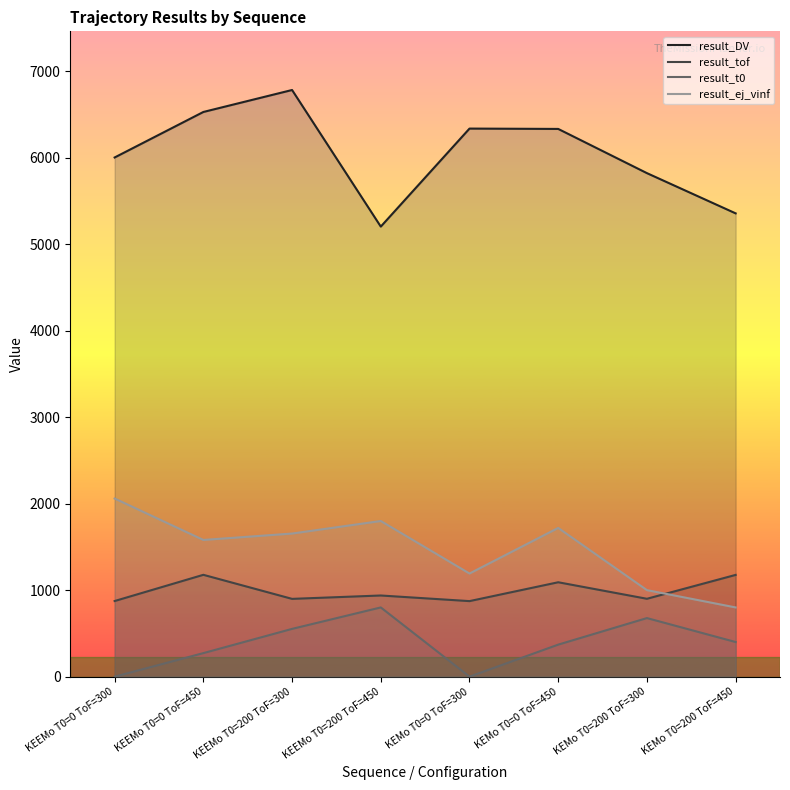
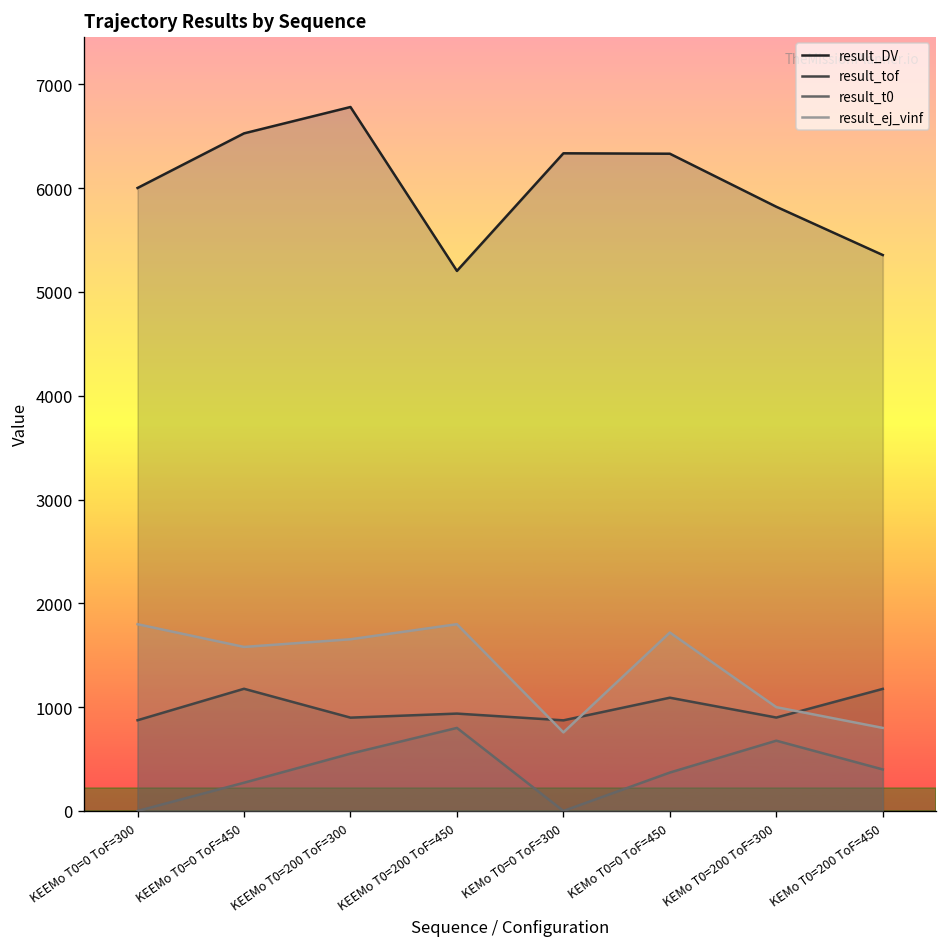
  {
    "result_ej_vinf": {
-     "KEEMo T0=0 ToF=300": 2100,
+     "KEEMo T0=0 ToF=300": 1800,
      "KEEMo T0=0 ToF=450": 1600,
      "KEEMo T0=200 ToF=300": 1700,
      "KEEMo T0=200 ToF=450": 1800,
-     "KEMo T0=0 ToF=300": 1200,
+     "KEMo T0=0 ToF=300": 800,
      "KEMo T0=0 ToF=450": 1700,
      "KEMo T0=200 ToF=300": 1000,
      "KEMo T0=200 ToF=450": 800
    }
  }
